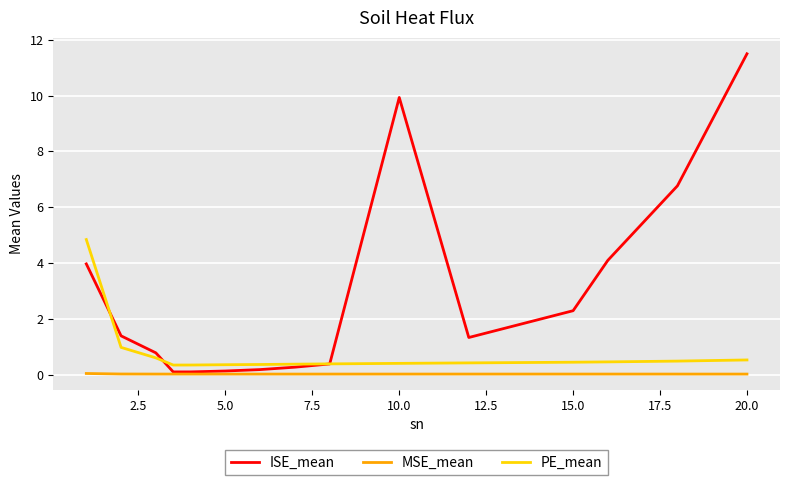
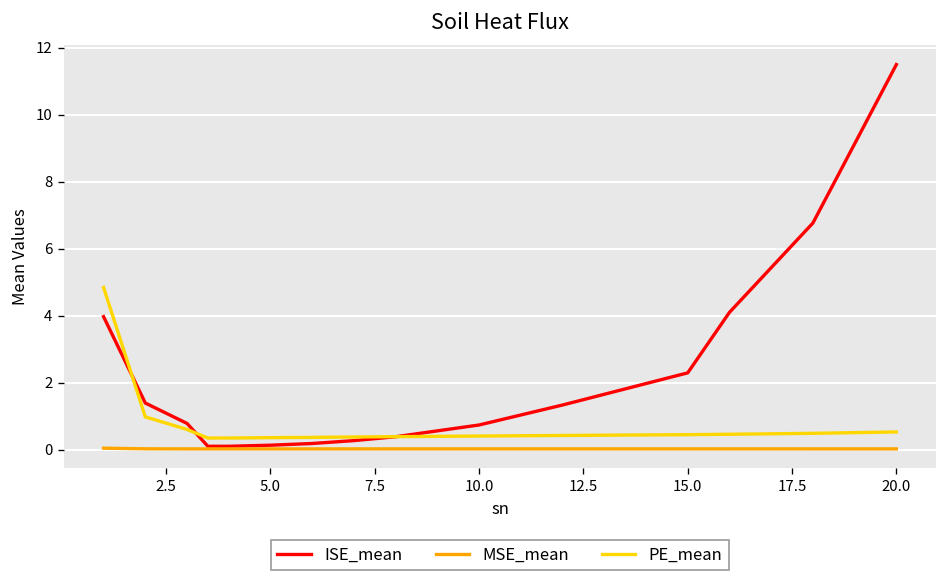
  {
    "ISE_mean": {
      "5.0": 0.1,
-     "10.0": 9.9,
+     "10.0": 0.7,
      "15.0": 2.3,
      "20.0": 11.5
    }
  }
